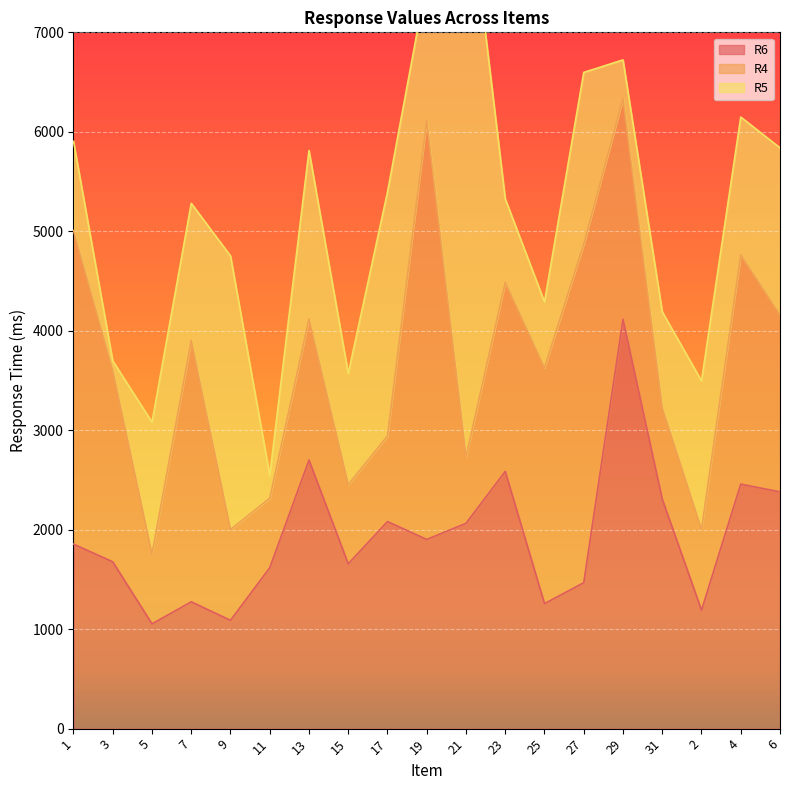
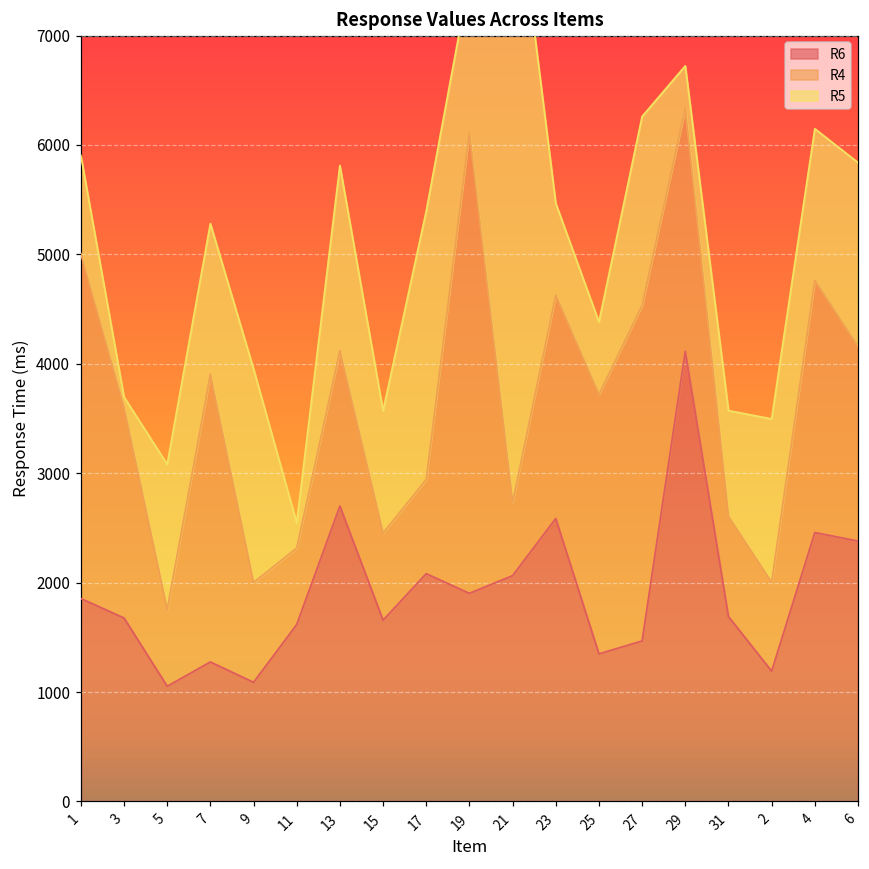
  {
    "R6": {
      "1": 1900,
      "3": 1700,
      "5": 1100,
      "7": 1300,
      "9": 1100,
      "11": 1600,
      "13": 2700,
      "15": 1700,
      "17": 2100,
      "19": 1900,
      "21": 2100,
      "23": 2600,
-     "25": 1260,
+     "25": 1350,
      "27": 1500,
      "29": 4100,
-     "31": 2300,
+     "31": 1700,
      "2": 1200,
      "4": 2500,
      "6": 2400
    },
    "R4": {
      "1": 3200,
      "3": 1900,
      "5": 700,
      "7": 2600,
      "9": 900,
      "11": 700,
      "13": 1400,
      "15": 800,
      "17": 900,
      "19": 4200,
      "21": 700,
-     "23": 1900,
+     "23": 2000,
      "25": 2400,
-     "27": 3400,
+     "27": 3100,
      "29": 2200,
      "31": 900,
      "2": 800,
      "4": 2300,
      "6": 1800
    },
    "R5": {
      "1": 900,
      "3": 100,
      "5": 1300,
      "7": 1400,
-     "9": 2800,
+     "9": 2000,
      "11": 200,
      "13": 1700,
      "15": 1100,
      "17": 2500,
      "23": 800,
      "25": 700,
      "27": 1700,
      "29": 400,
      "31": 1000,
      "2": 1500,
      "4": 1400,
      "6": 1700
    }
  }
